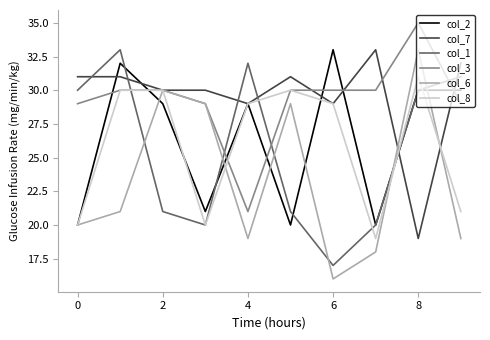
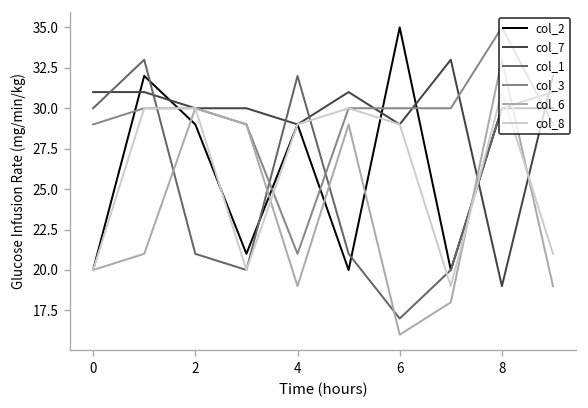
  {
    "col_2": {
      "2": 29,
-     "6": 33
+     "6": 35
    }
  }
